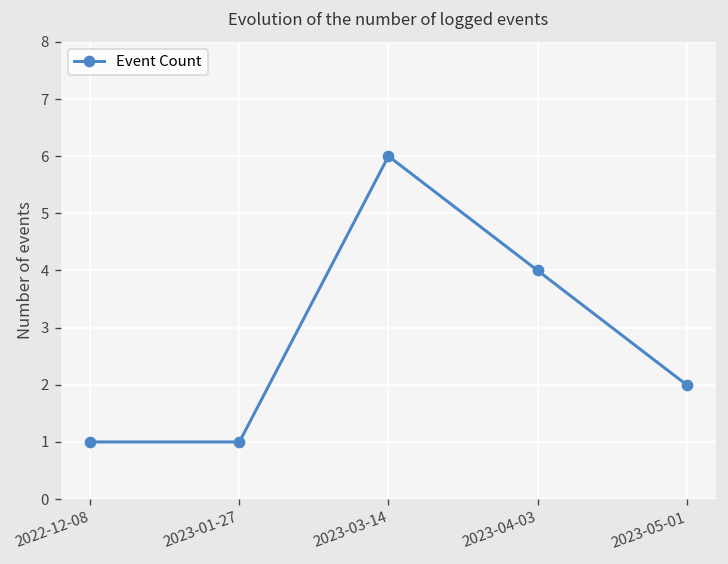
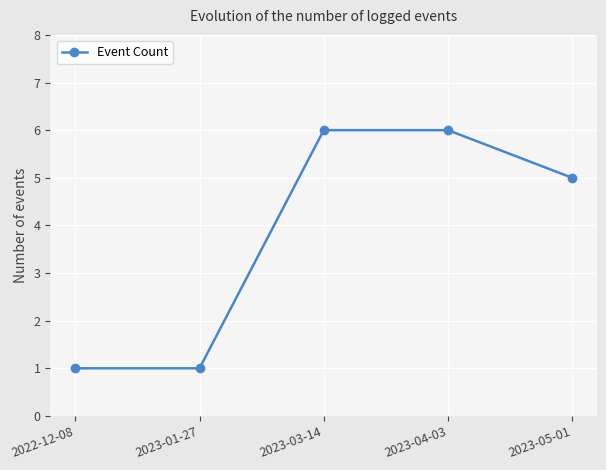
  {
    "2022-12-08": 1,
    "2023-01-27": 1,
    "2023-03-14": 6,
-   "2023-04-03": 4,
-   "2023-05-01": 2
+   "2023-04-03": 6,
+   "2023-05-01": 5
  }
